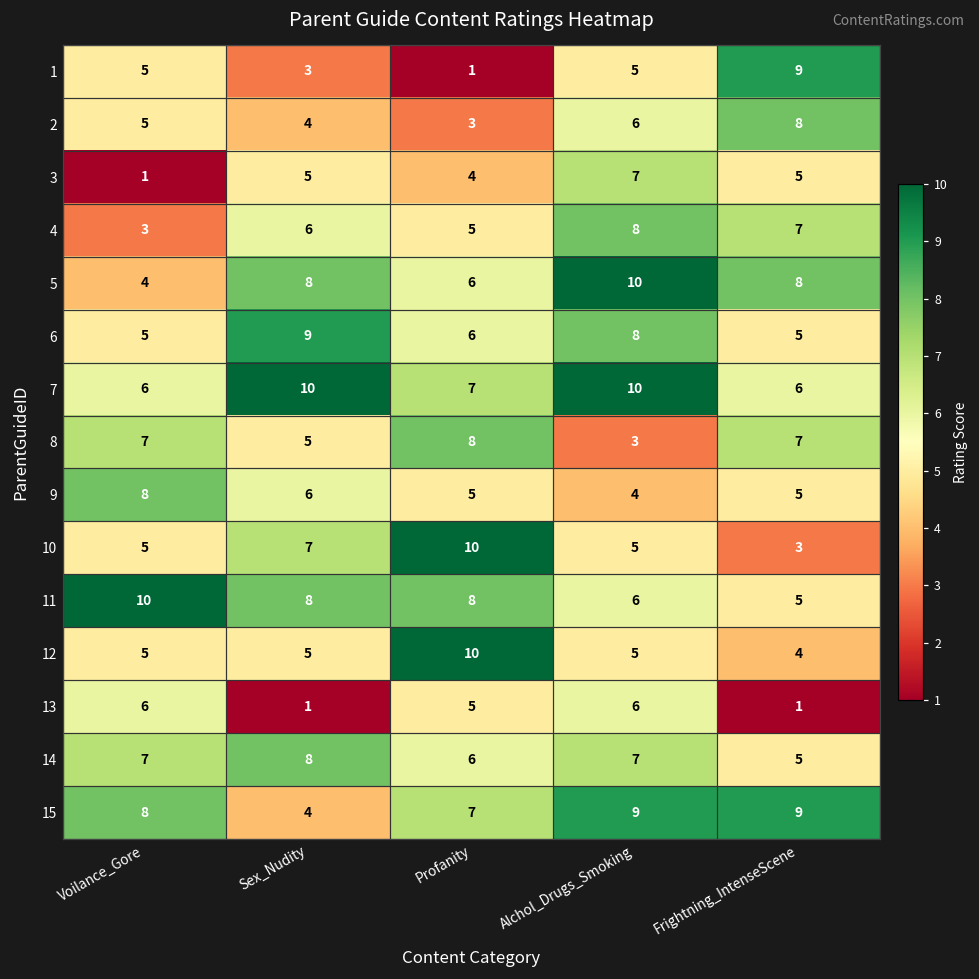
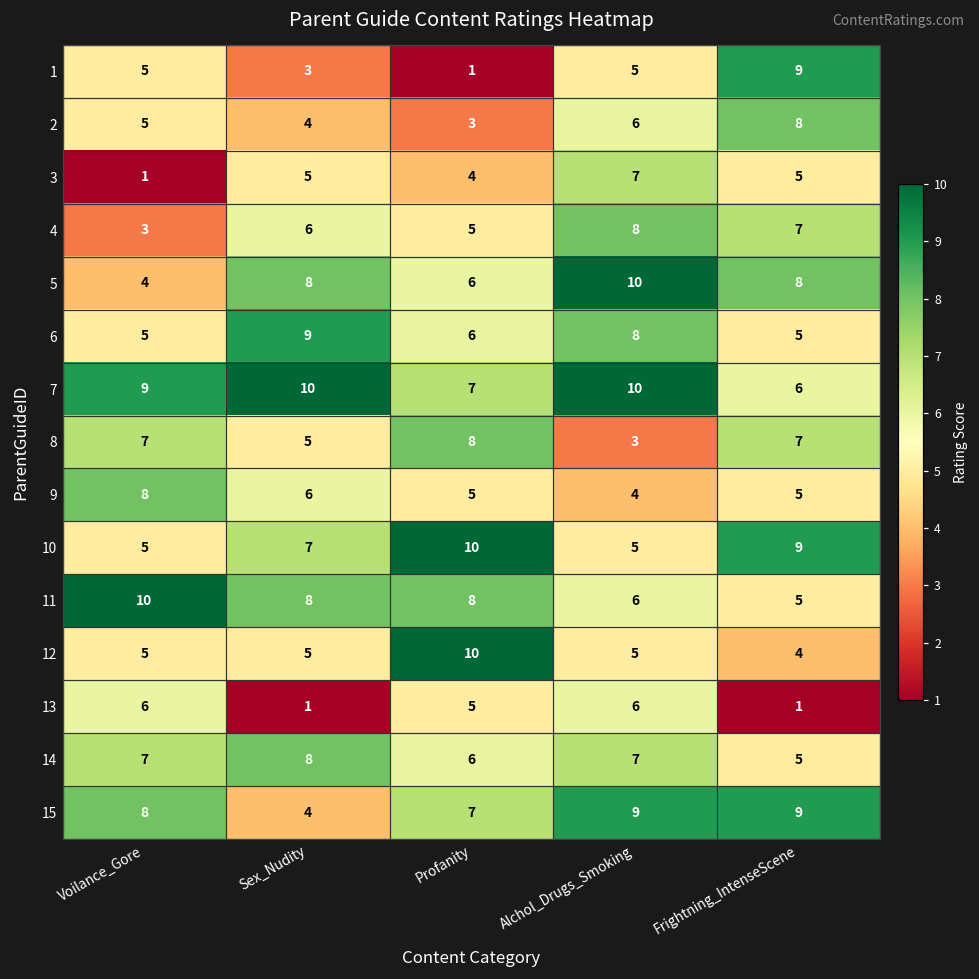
  {
    "1": {
      "Voilance_Gore": 5,
      "Sex_Nudity": 3,
      "Profanity": 1,
      "Alchol_Drugs_Smoking": 5,
      "Frightning_IntenseScene": 9
    },
    "2": {
      "Voilance_Gore": 5,
      "Sex_Nudity": 4,
      "Profanity": 3,
      "Alchol_Drugs_Smoking": 6,
      "Frightning_IntenseScene": 8
    },
    "3": {
      "Voilance_Gore": 1,
      "Sex_Nudity": 5,
      "Profanity": 4,
      "Alchol_Drugs_Smoking": 7,
      "Frightning_IntenseScene": 5
    },
    "4": {
      "Voilance_Gore": 3,
      "Sex_Nudity": 6,
      "Profanity": 5,
      "Alchol_Drugs_Smoking": 8,
      "Frightning_IntenseScene": 7
    },
    "5": {
      "Voilance_Gore": 4,
      "Sex_Nudity": 8,
      "Profanity": 6,
      "Alchol_Drugs_Smoking": 10,
      "Frightning_IntenseScene": 8
    },
    "6": {
      "Voilance_Gore": 5,
      "Sex_Nudity": 9,
      "Profanity": 6,
      "Alchol_Drugs_Smoking": 8,
      "Frightning_IntenseScene": 5
    },
    "7": {
-     "Voilance_Gore": 6,
+     "Voilance_Gore": 9,
      "Sex_Nudity": 10,
      "Profanity": 7,
      "Alchol_Drugs_Smoking": 10,
      "Frightning_IntenseScene": 6
    },
    "8": {
      "Voilance_Gore": 7,
      "Sex_Nudity": 5,
      "Profanity": 8,
      "Alchol_Drugs_Smoking": 3,
      "Frightning_IntenseScene": 7
    },
    "9": {
      "Voilance_Gore": 8,
      "Sex_Nudity": 6,
      "Profanity": 5,
      "Alchol_Drugs_Smoking": 4,
      "Frightning_IntenseScene": 5
    },
    "10": {
      "Voilance_Gore": 5,
      "Sex_Nudity": 7,
      "Profanity": 10,
      "Alchol_Drugs_Smoking": 5,
-     "Frightning_IntenseScene": 3
+     "Frightning_IntenseScene": 9
    },
    "11": {
      "Voilance_Gore": 10,
      "Sex_Nudity": 8,
      "Profanity": 8,
      "Alchol_Drugs_Smoking": 6,
      "Frightning_IntenseScene": 5
    },
    "12": {
      "Voilance_Gore": 5,
      "Sex_Nudity": 5,
      "Profanity": 10,
      "Alchol_Drugs_Smoking": 5,
      "Frightning_IntenseScene": 4
    },
    "13": {
      "Voilance_Gore": 6,
      "Sex_Nudity": 1,
      "Profanity": 5,
      "Alchol_Drugs_Smoking": 6,
      "Frightning_IntenseScene": 1
    },
    "14": {
      "Voilance_Gore": 7,
      "Sex_Nudity": 8,
      "Profanity": 6,
      "Alchol_Drugs_Smoking": 7,
      "Frightning_IntenseScene": 5
    },
    "15": {
      "Voilance_Gore": 8,
      "Sex_Nudity": 4,
      "Profanity": 7,
      "Alchol_Drugs_Smoking": 9,
      "Frightning_IntenseScene": 9
    }
  }
